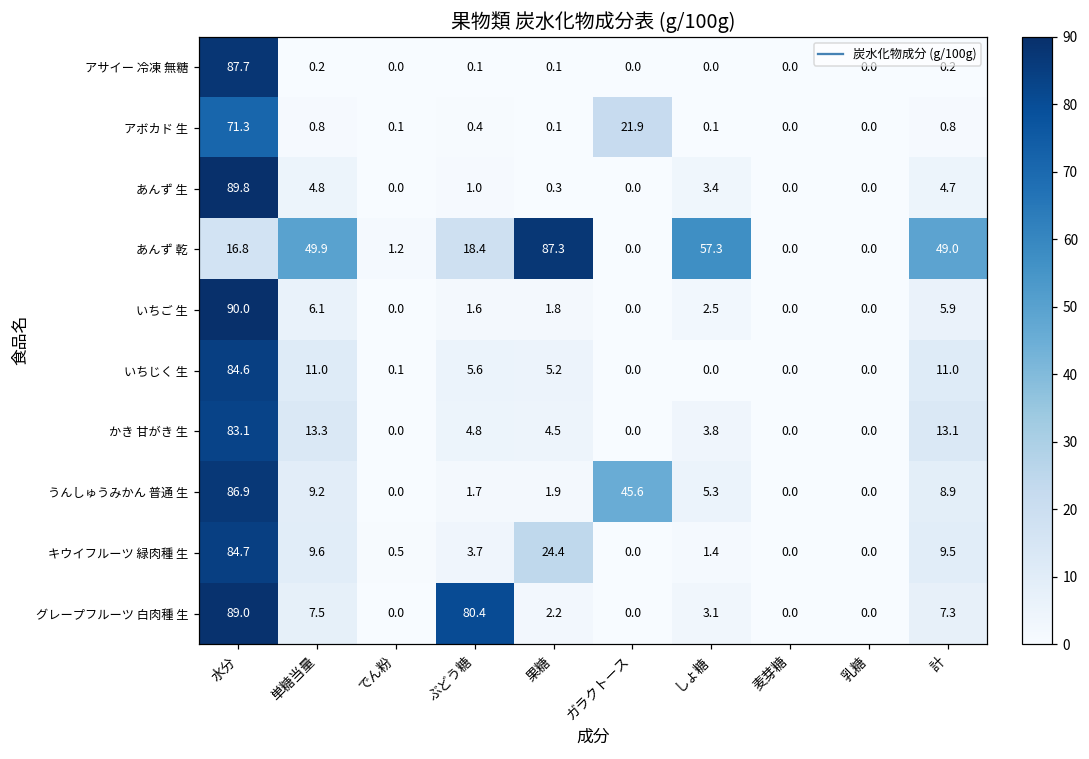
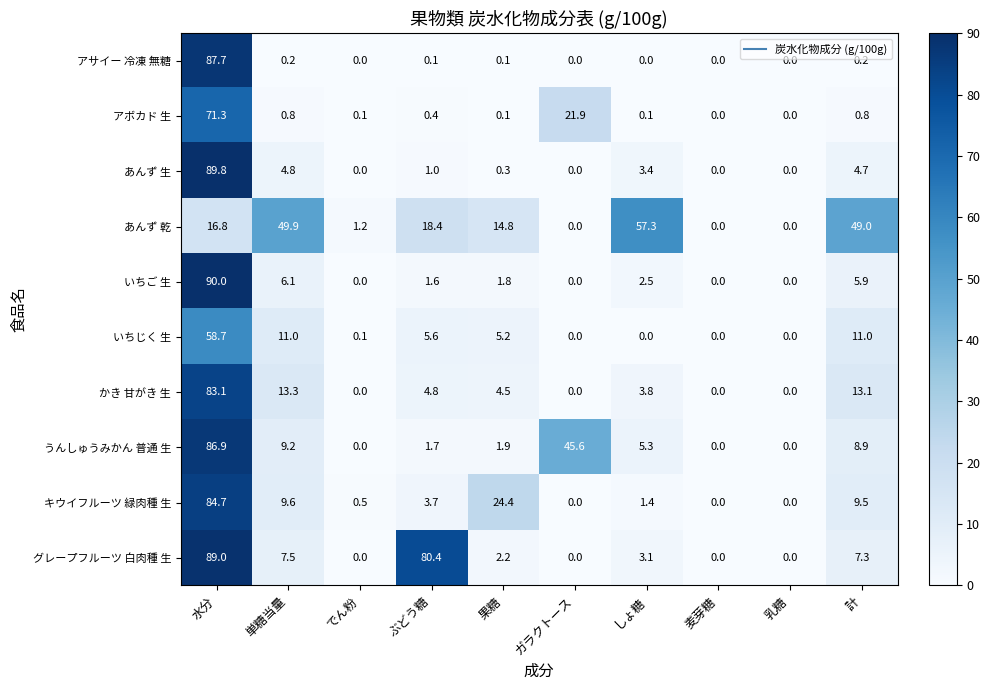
  {
    "アサイー 冷凍 無糖": {
      "水分": 87.7,
      "単糖当量": 0.2,
      "でん粉": 0.0,
      "ぶどう糖": 0.1,
      "果糖": 0.1,
      "ガラクトース": 0.0,
      "しょ糖": 0.0,
      "麦芽糖": 0.0
    },
    "アボカド 生": {
      "水分": 71.3,
      "単糖当量": 0.8,
      "でん粉": 0.1,
      "ぶどう糖": 0.4,
      "果糖": 0.1,
      "ガラクトース": 21.9,
      "しょ糖": 0.1,
      "麦芽糖": 0.0,
      "乳糖": 0.0,
      "計": 0.8
    },
    "あんず 生": {
      "水分": 89.8,
      "単糖当量": 4.8,
      "でん粉": 0.0,
      "ぶどう糖": 1.0,
      "果糖": 0.3,
      "ガラクトース": 0.0,
      "しょ糖": 3.4,
      "麦芽糖": 0.0,
      "乳糖": 0.0,
      "計": 4.7
    },
    "あんず 乾": {
      "水分": 16.8,
      "単糖当量": 49.9,
      "でん粉": 1.2,
      "ぶどう糖": 18.4,
-     "果糖": 87.3,
+     "果糖": 14.8,
      "ガラクトース": 0.0,
      "しょ糖": 57.3,
      "麦芽糖": 0.0,
      "乳糖": 0.0,
      "計": 49.0
    },
    "いちご 生": {
      "水分": 90.0,
      "単糖当量": 6.1,
      "でん粉": 0.0,
      "ぶどう糖": 1.6,
      "果糖": 1.8,
      "ガラクトース": 0.0,
      "しょ糖": 2.5,
      "麦芽糖": 0.0,
      "乳糖": 0.0,
      "計": 5.9
    },
    "いちじく 生": {
-     "水分": 84.6,
+     "水分": 58.7,
      "単糖当量": 11.0,
      "でん粉": 0.1,
      "ぶどう糖": 5.6,
      "果糖": 5.2,
      "ガラクトース": 0.0,
      "しょ糖": 0.0,
      "麦芽糖": 0.0,
      "乳糖": 0.0,
      "計": 11.0
    },
    "かき 甘がき 生": {
      "水分": 83.1,
      "単糖当量": 13.3,
      "でん粉": 0.0,
      "ぶどう糖": 4.8,
      "果糖": 4.5,
      "ガラクトース": 0.0,
      "しょ糖": 3.8,
      "麦芽糖": 0.0,
      "乳糖": 0.0,
      "計": 13.1
    },
    "うんしゅうみかん 普通 生": {
      "水分": 86.9,
      "単糖当量": 9.2,
      "でん粉": 0.0,
      "ぶどう糖": 1.7,
      "果糖": 1.9,
      "ガラクトース": 45.6,
      "しょ糖": 5.3,
      "麦芽糖": 0.0,
      "乳糖": 0.0,
      "計": 8.9
    },
    "キウイフルーツ 緑肉種 生": {
      "水分": 84.7,
      "単糖当量": 9.6,
      "でん粉": 0.5,
      "ぶどう糖": 3.7,
      "果糖": 24.4,
      "ガラクトース": 0.0,
      "しょ糖": 1.4,
      "麦芽糖": 0.0,
      "乳糖": 0.0,
      "計": 9.5
    },
    "グレープフルーツ 白肉種 生": {
      "水分": 89.0,
      "単糖当量": 7.5,
      "でん粉": 0.0,
      "ぶどう糖": 80.4,
      "果糖": 2.2,
      "ガラクトース": 0.0,
      "しょ糖": 3.1,
      "麦芽糖": 0.0,
      "乳糖": 0.0,
      "計": 7.3
    }
  }
